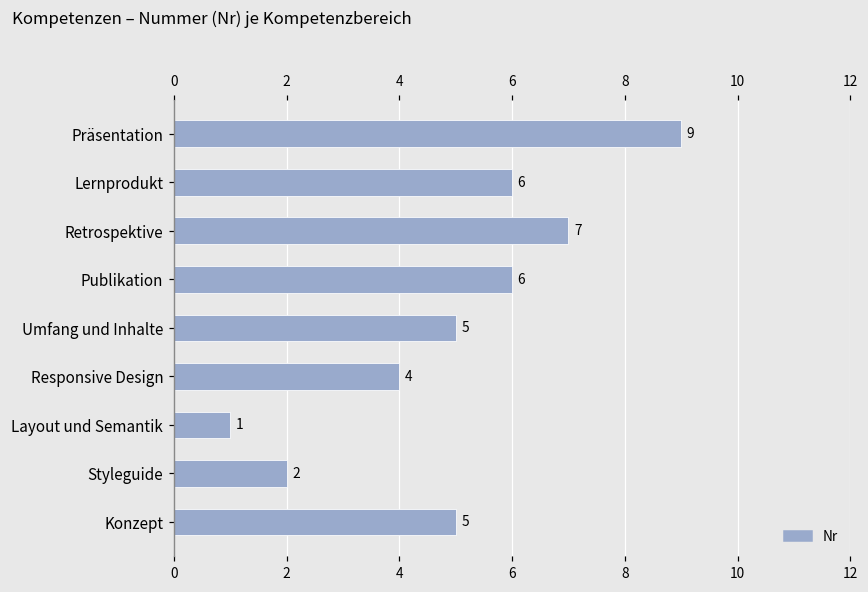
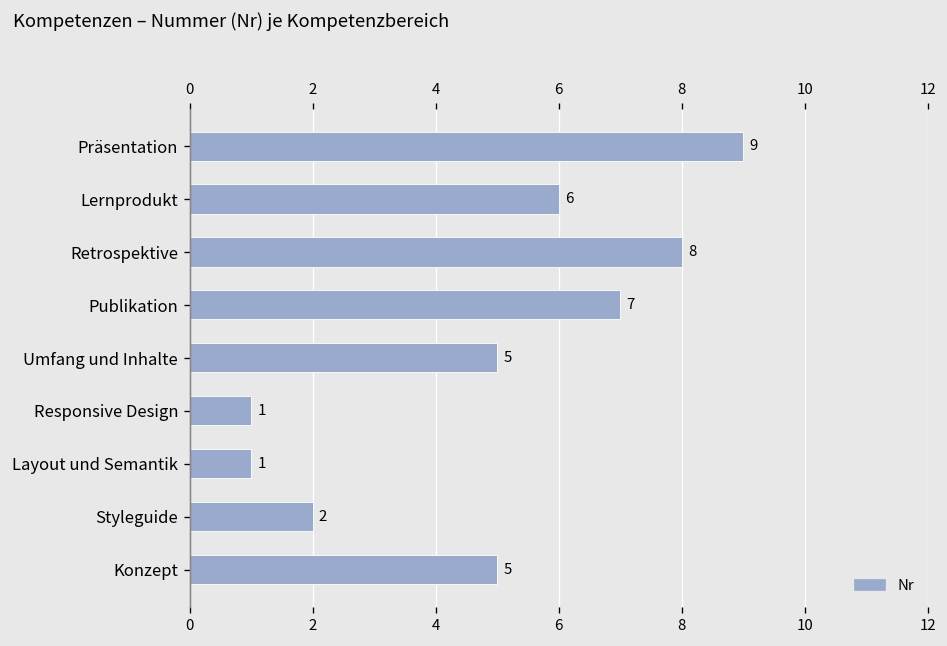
  {
    "Präsentation": 9,
    "Lernprodukt": 6,
-   "Retrospektive": 7,
-   "Publikation": 6,
+   "Retrospektive": 8,
+   "Publikation": 7,
    "Umfang und Inhalte": 5,
-   "Responsive Design": 4,
+   "Responsive Design": 1,
    "Layout und Semantik": 1,
    "Styleguide": 2,
    "Konzept": 5
  }
